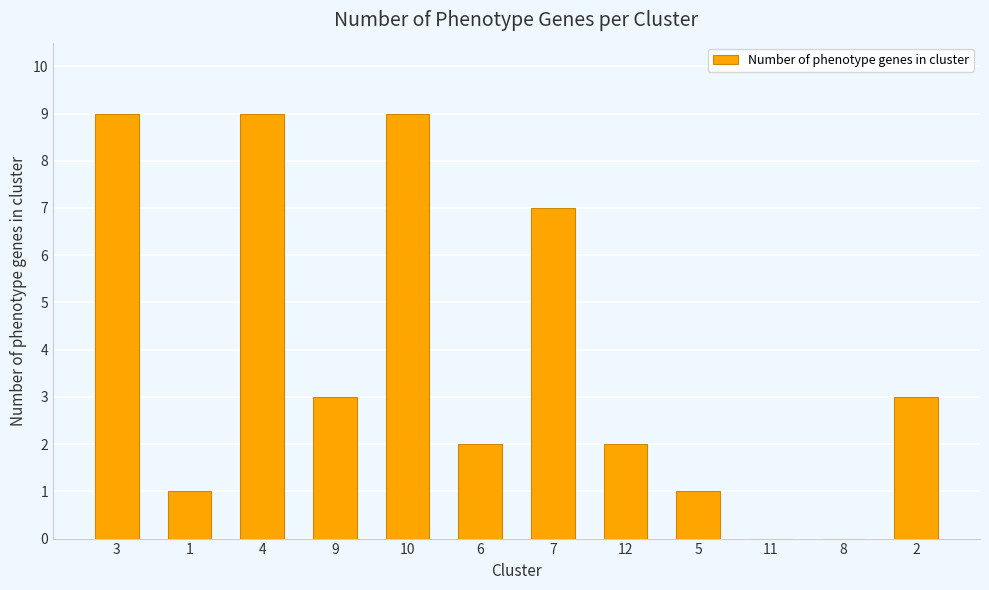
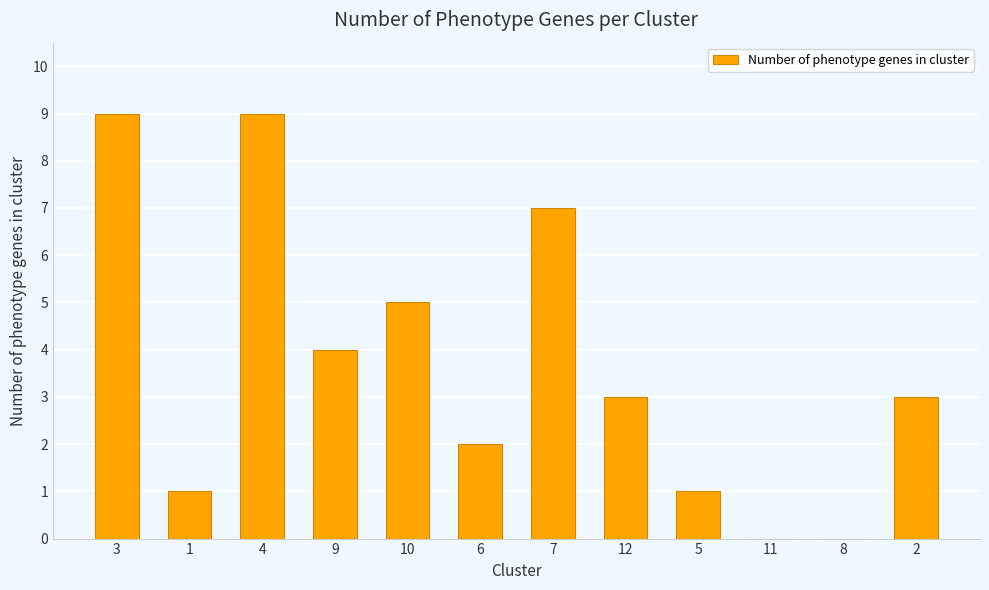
  {
    "3": 9,
    "1": 1,
    "4": 9,
-   "9": 3,
-   "10": 9,
+   "9": 4,
+   "10": 5,
    "6": 2,
    "7": 7,
-   "12": 2,
+   "12": 3,
    "5": 1,
    "11": 0,
    "8": 0,
    "2": 3
  }
